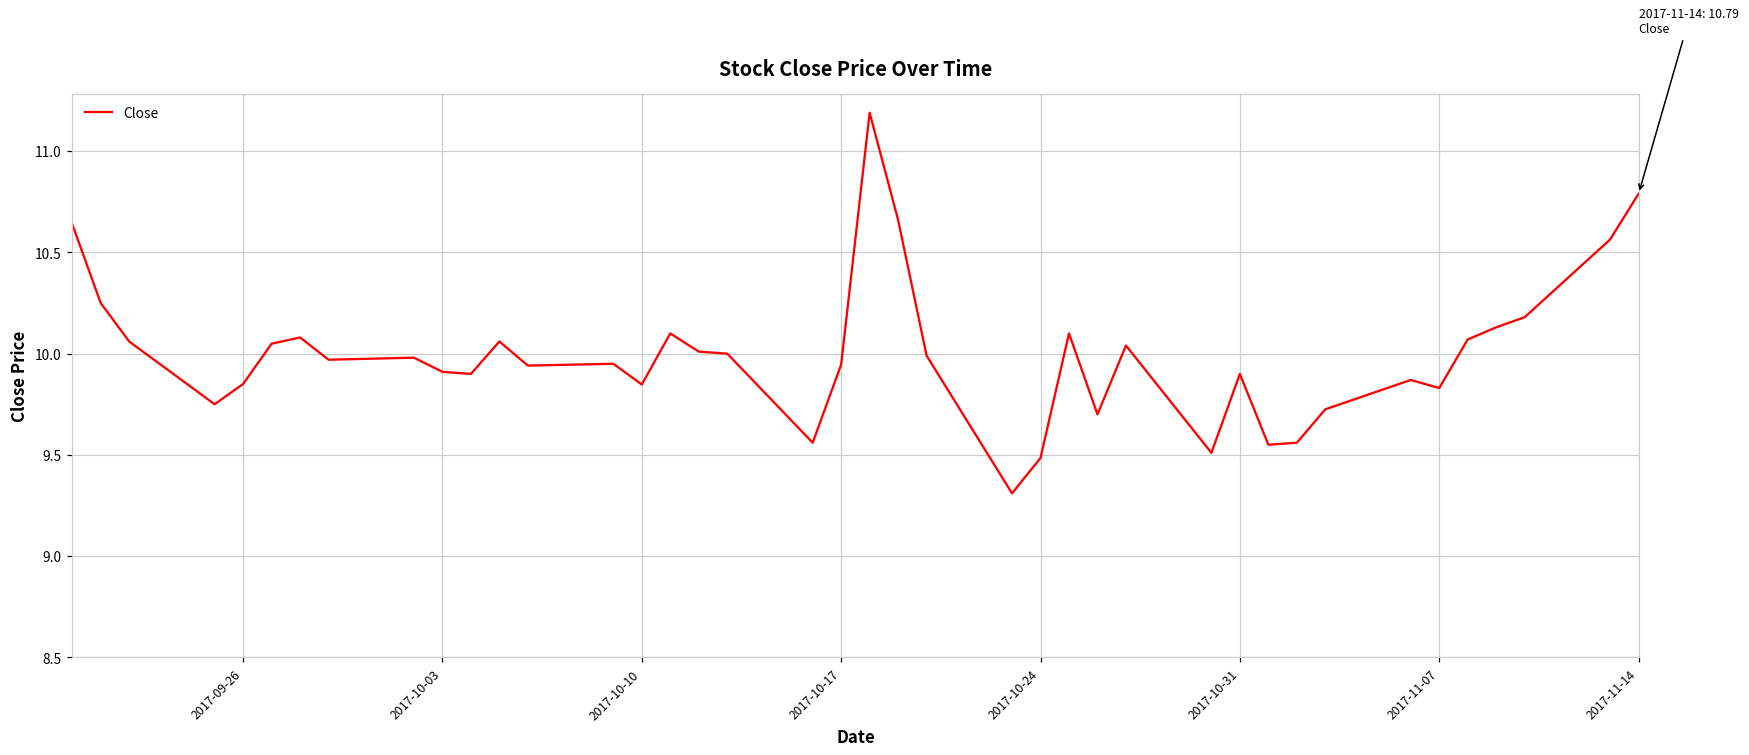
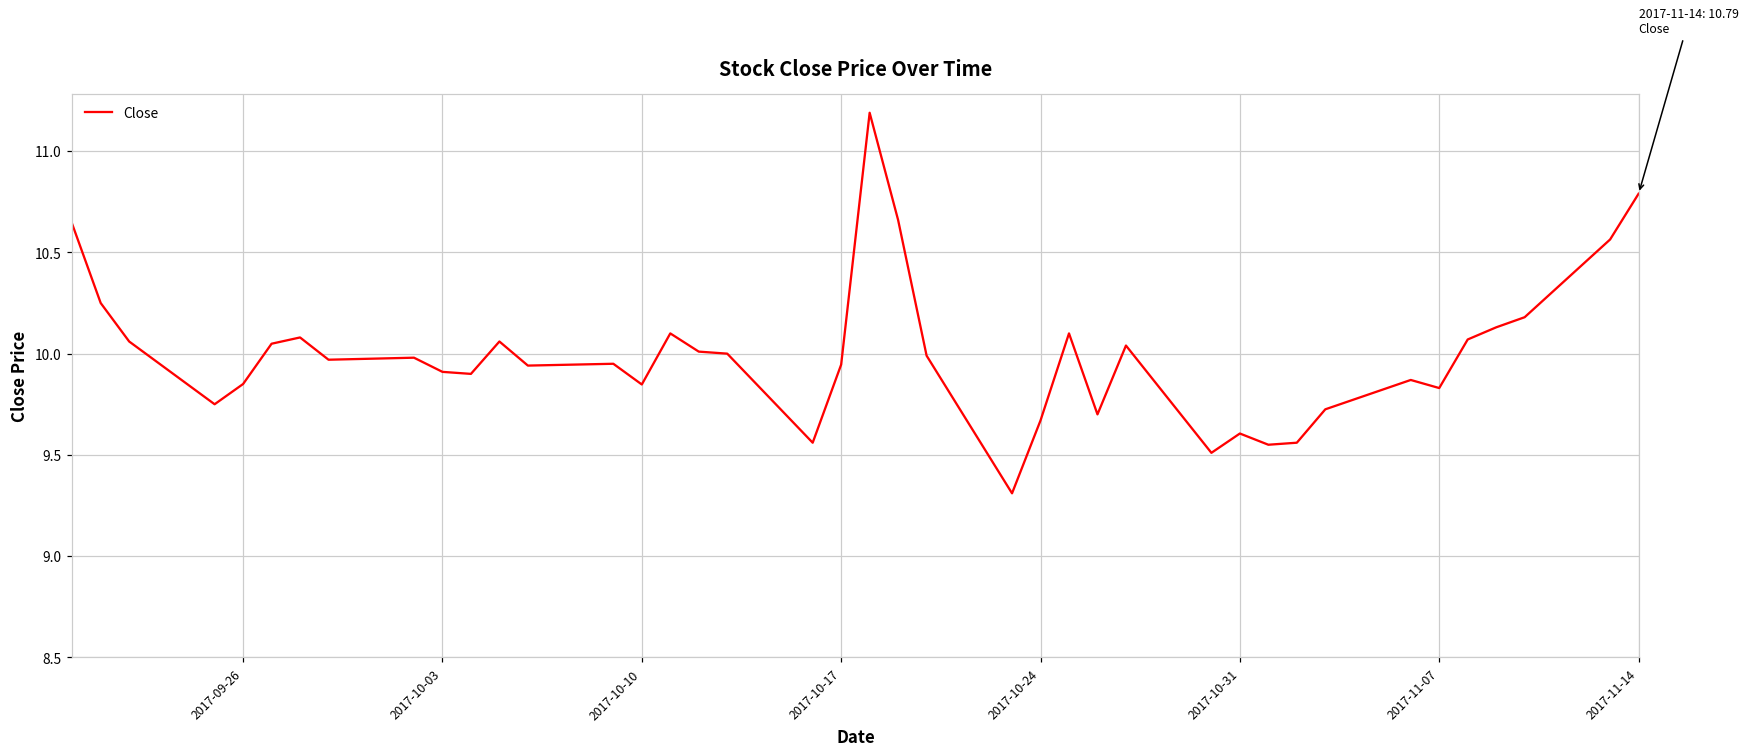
  {
    "2017-09-26": 9.85,
    "2017-10-03": 9.91,
    "2017-10-10": 9.85,
    "2017-10-17": 9.95,
-   "2017-10-24": 9.48,
-   "2017-10-31": 9.90,
+   "2017-10-24": 9.67,
+   "2017-10-31": 9.61,
    "2017-11-07": 9.83
  }
